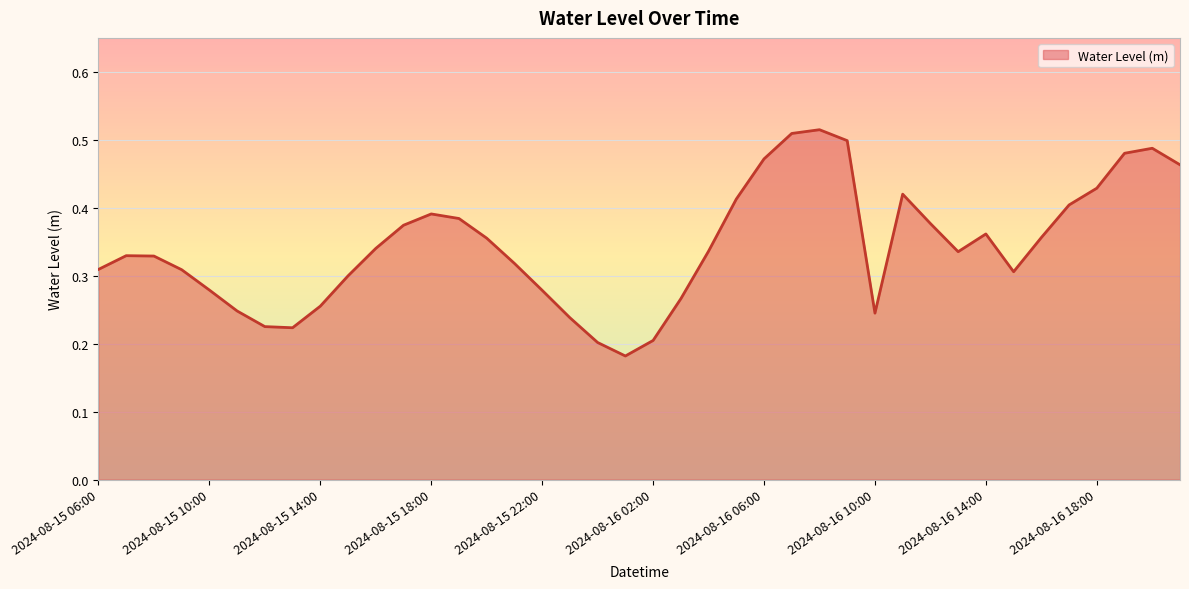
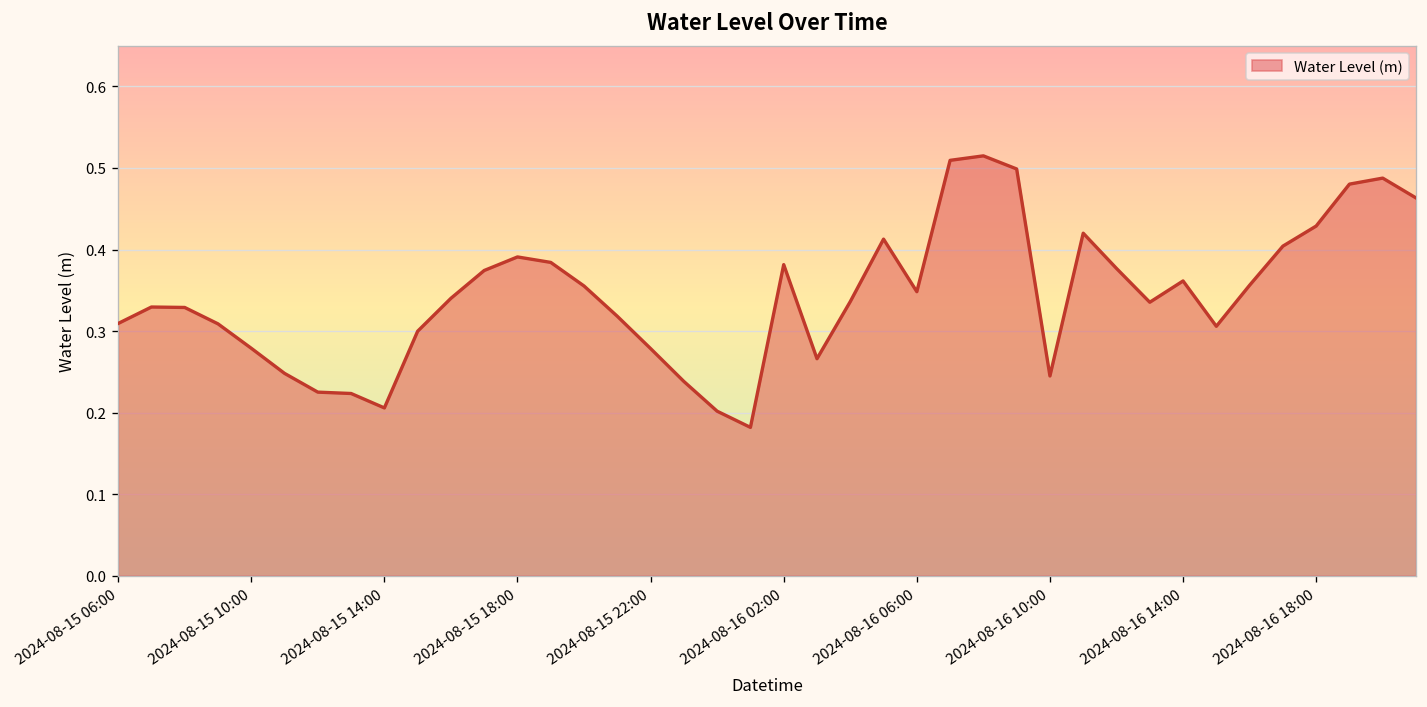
  {
    "2024-08-15 06:00": 0.31,
    "2024-08-15 10:00": 0.28,
-   "2024-08-15 14:00": 0.26,
+   "2024-08-15 14:00": 0.21,
    "2024-08-15 18:00": 0.39,
    "2024-08-15 22:00": 0.28,
-   "2024-08-16 02:00": 0.20,
-   "2024-08-16 06:00": 0.47,
+   "2024-08-16 02:00": 0.38,
+   "2024-08-16 06:00": 0.35,
    "2024-08-16 10:00": 0.24,
    "2024-08-16 14:00": 0.36,
    "2024-08-16 18:00": 0.43
  }
